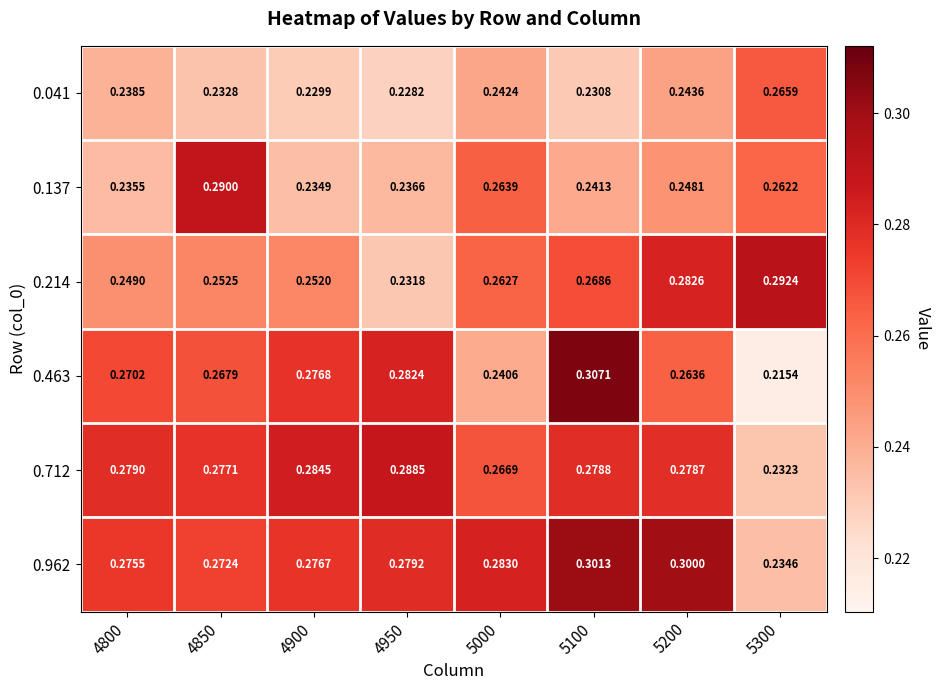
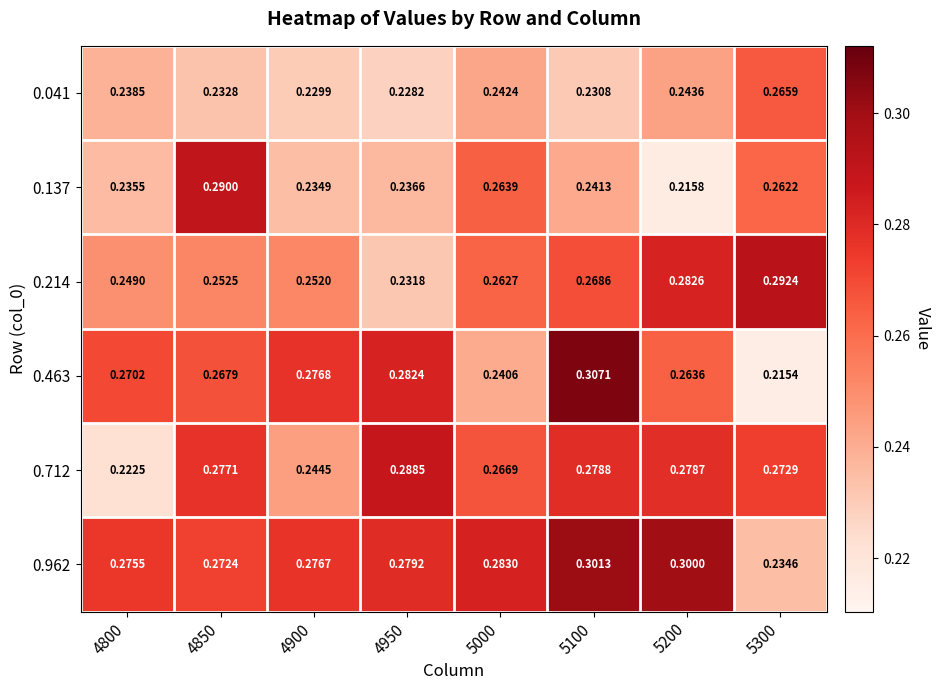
  {
    "0.041": {
      "4800": 0.2385,
      "4850": 0.2328,
      "4900": 0.2299,
      "4950": 0.2282,
      "5000": 0.2424,
      "5100": 0.2308,
      "5200": 0.2436,
      "5300": 0.2659
    },
    "0.137": {
      "4800": 0.2355,
      "4850": 0.2900,
      "4900": 0.2349,
      "4950": 0.2366,
      "5000": 0.2639,
      "5100": 0.2413,
-     "5200": 0.2481,
+     "5200": 0.2158,
      "5300": 0.2622
    },
    "0.214": {
      "4800": 0.2490,
      "4850": 0.2525,
      "4900": 0.2520,
      "4950": 0.2318,
      "5000": 0.2627,
      "5100": 0.2686,
      "5200": 0.2826,
      "5300": 0.2924
    },
    "0.463": {
      "4800": 0.2702,
      "4850": 0.2679,
      "4900": 0.2768,
      "4950": 0.2824,
      "5000": 0.2406,
      "5100": 0.3071,
      "5200": 0.2636,
      "5300": 0.2154
    },
    "0.712": {
-     "4800": 0.2790,
+     "4800": 0.2225,
      "4850": 0.2771,
-     "4900": 0.2845,
+     "4900": 0.2445,
      "4950": 0.2885,
      "5000": 0.2669,
      "5100": 0.2788,
      "5200": 0.2787,
-     "5300": 0.2323
+     "5300": 0.2729
    },
    "0.962": {
      "4800": 0.2755,
      "4850": 0.2724,
      "4900": 0.2767,
      "4950": 0.2792,
      "5000": 0.2830,
      "5100": 0.3013,
      "5200": 0.3000,
      "5300": 0.2346
    }
  }
